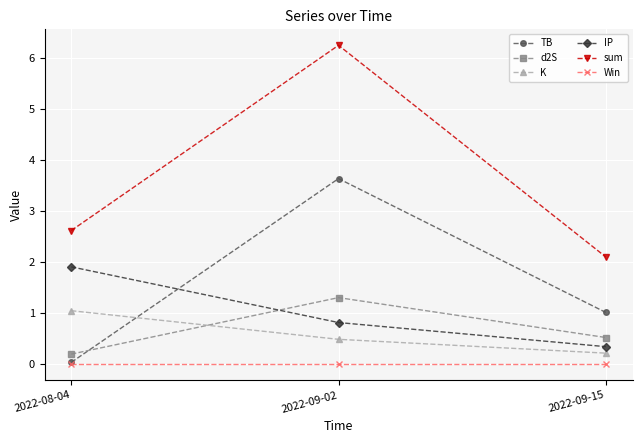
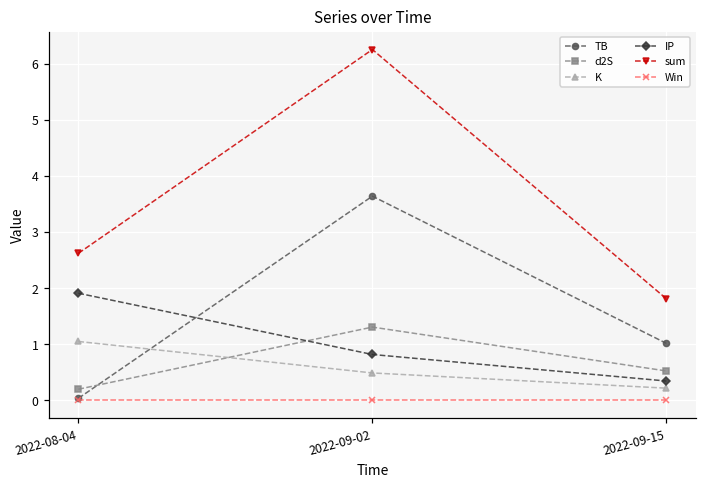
  {
    "sum": {
      "2022-08-04": 2.6,
      "2022-09-02": 6.3,
-     "2022-09-15": 2.1
+     "2022-09-15": 1.8
    },
    "Win": {
      "2022-09-02": 0.0,
      "2022-09-15": 0.0
    }
  }
